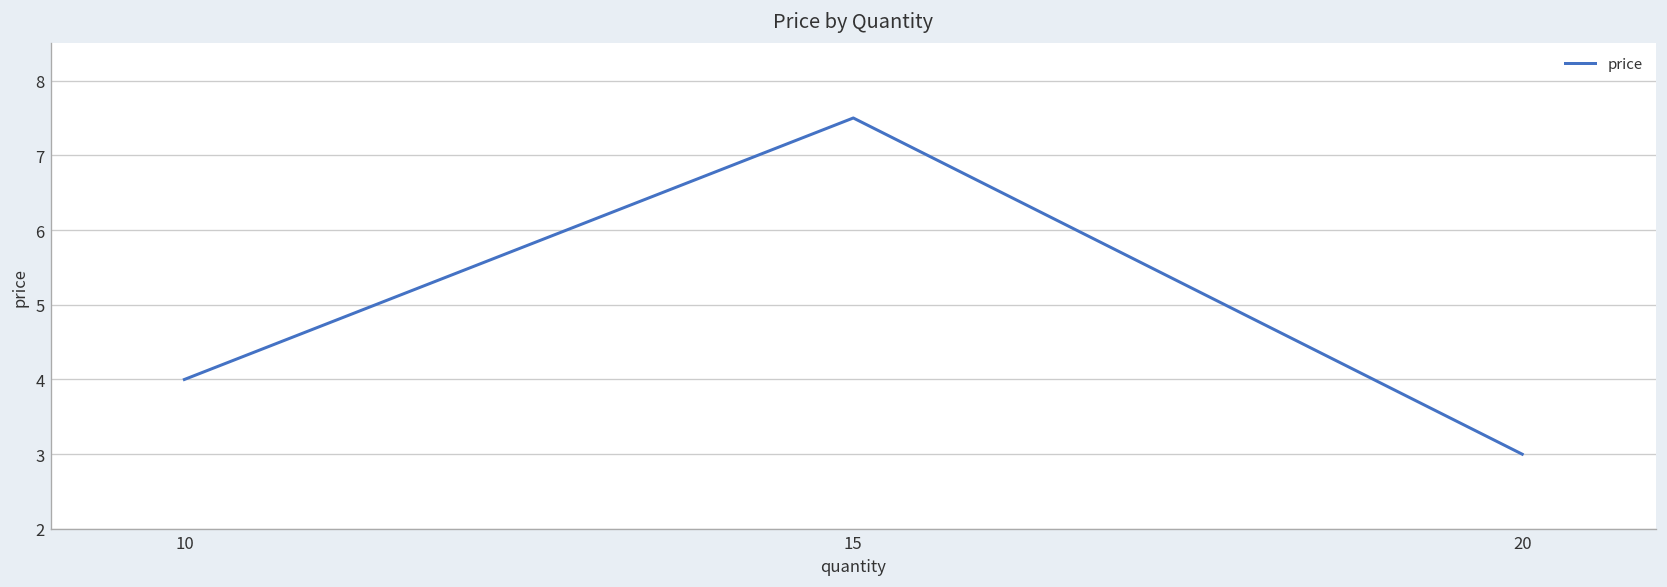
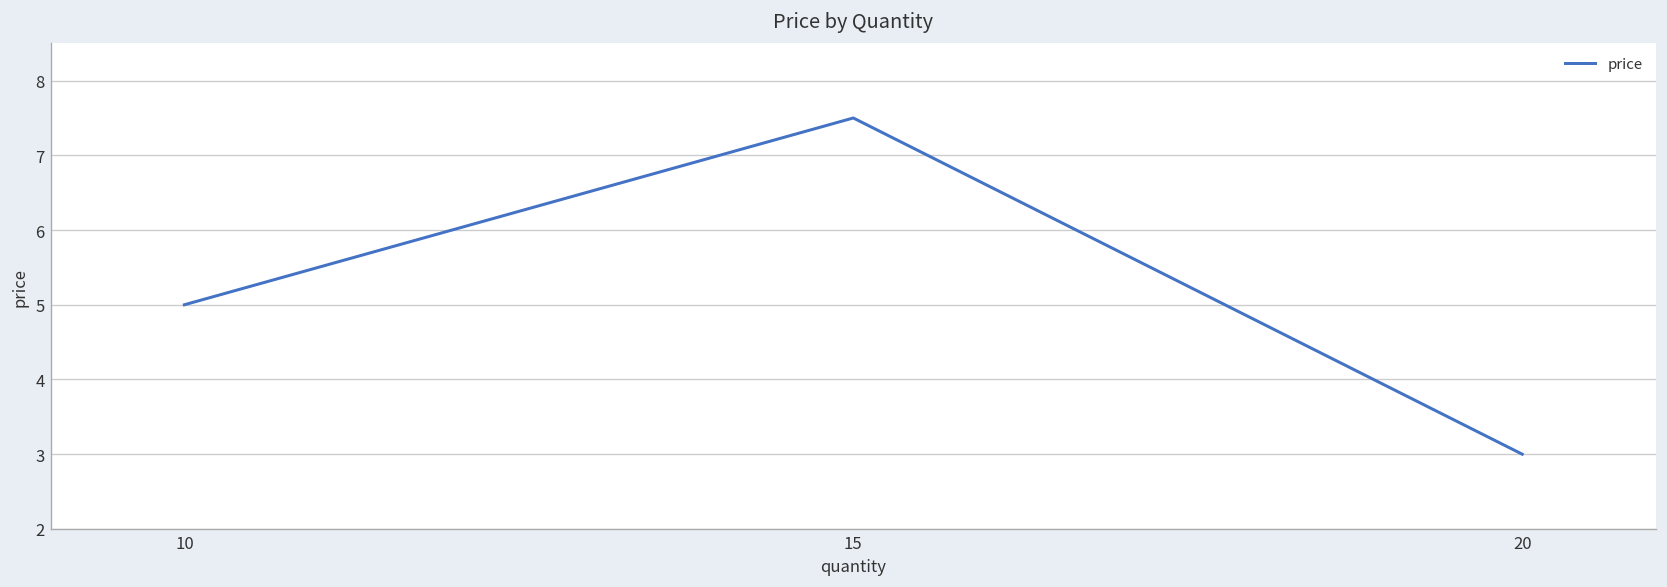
  {
-   "10": 4,
+   "10": 5,
    "15": 7.5,
    "20": 3
  }
